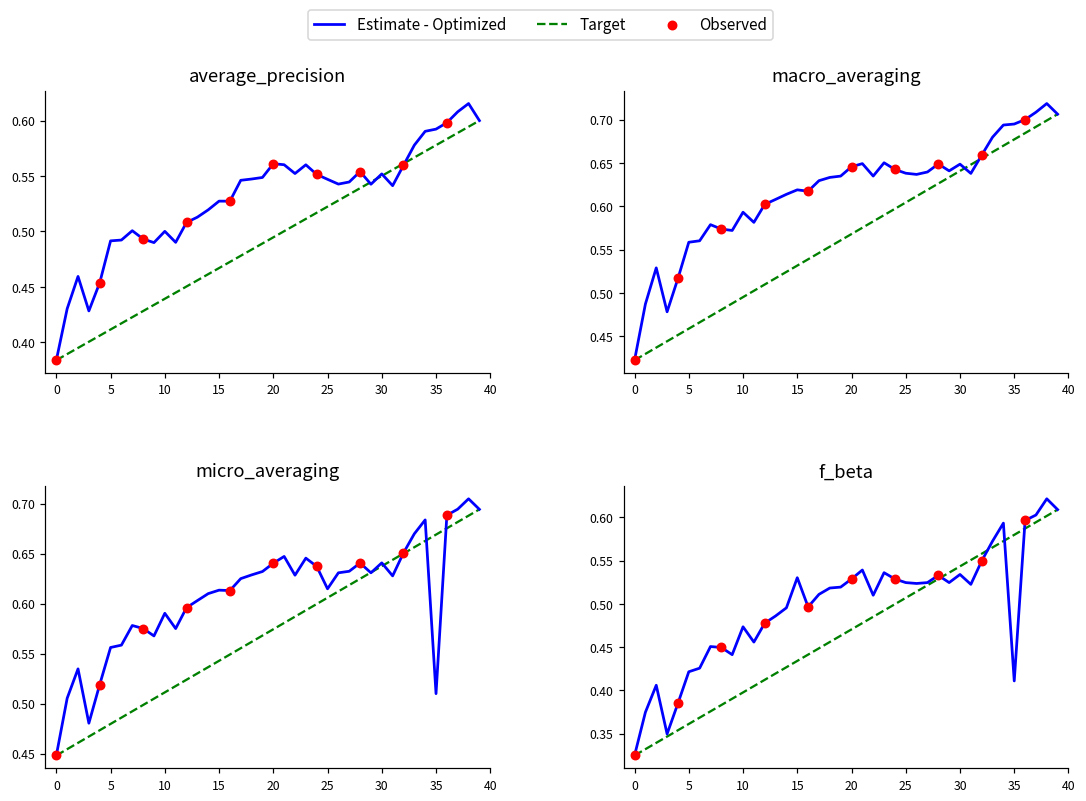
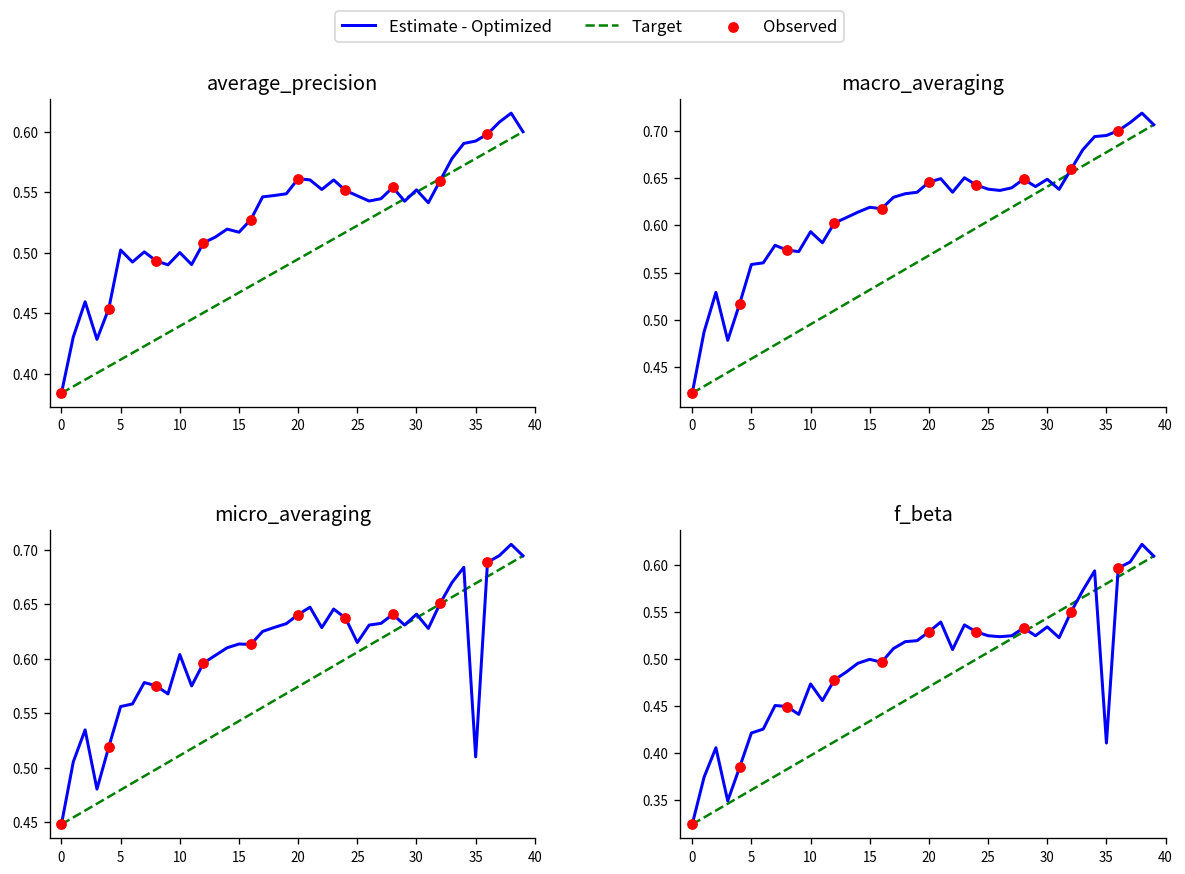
  {
    "average_precision": {
      "Estimate - Optimized": {
-       "5": 0.492,
+       "5": 0.502,
        "10": 0.500,
-       "15": 0.527,
+       "15": 0.517,
        "25": 0.547,
        "35": 0.592
      },
      "Target": {
        "5": 0.412,
        "10": 0.439,
        "15": 0.467,
        "20": 0.495,
        "25": 0.522,
        "35": 0.578
      }
    },
    "macro_averaging": {
      "Estimate - Optimized": {
        "5": 0.56,
        "10": 0.59,
        "15": 0.62,
        "25": 0.64,
        "30": 0.65,
        "35": 0.70
      },
      "Target": {
        "5": 0.46,
        "10": 0.50,
        "15": 0.53,
        "20": 0.57,
        "25": 0.60,
        "30": 0.64,
        "35": 0.68
      }
    },
    "micro_averaging": {
      "Estimate - Optimized": {
        "5": 0.56,
-       "10": 0.59,
+       "10": 0.60,
        "15": 0.61,
        "25": 0.61,
        "30": 0.64,
        "35": 0.51
      },
      "Target": {
        "5": 0.48,
        "10": 0.51,
        "15": 0.54,
        "20": 0.57,
        "25": 0.61,
        "30": 0.64,
        "35": 0.67
      }
    },
    "f_beta": {
      "Estimate - Optimized": {
        "5": 0.42,
        "10": 0.47,
-       "15": 0.53,
+       "15": 0.50,
        "25": 0.52,
        "30": 0.53,
        "35": 0.41
      },
      "Target": {
        "5": 0.36,
        "10": 0.40,
        "15": 0.43,
        "20": 0.47,
        "25": 0.51,
        "30": 0.54,
        "35": 0.58
      }
    }
  }
